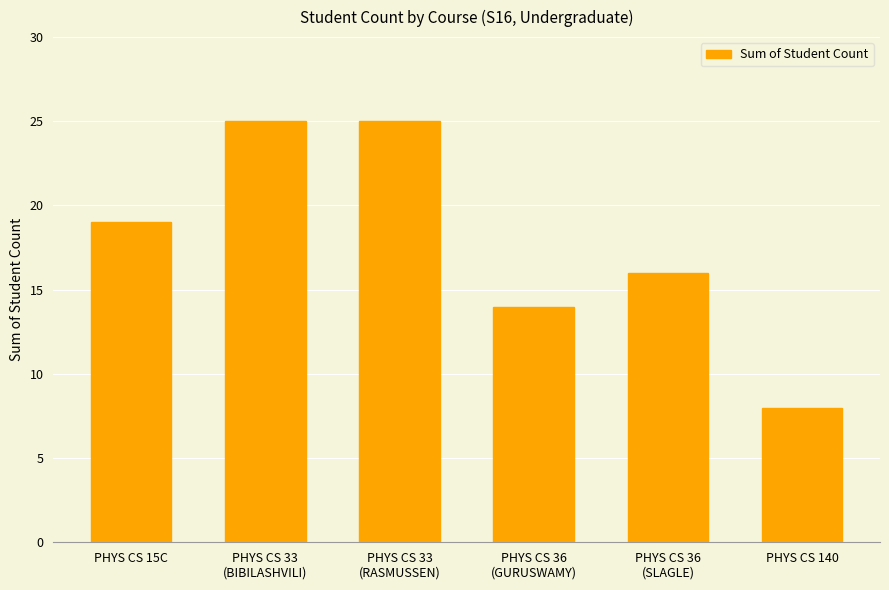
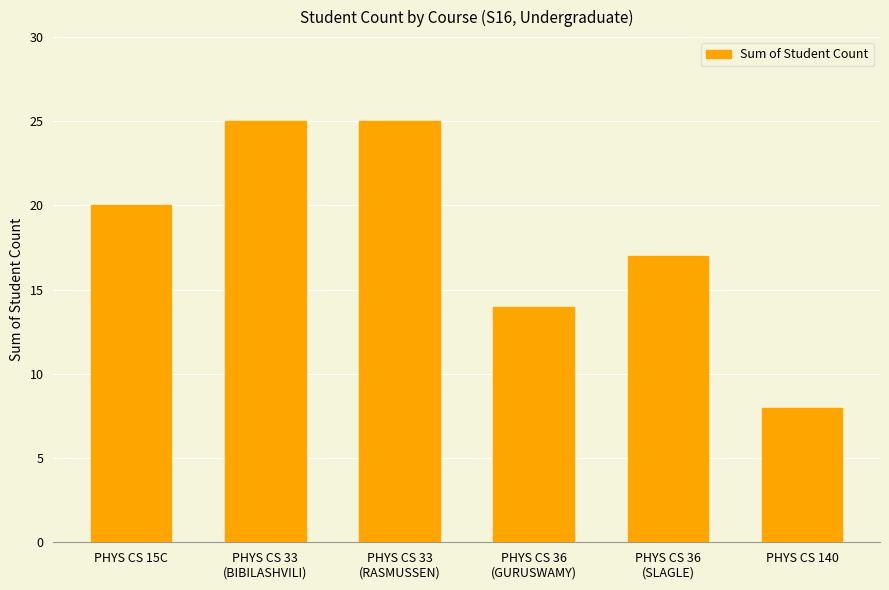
  {
-   "PHYS CS 15C": 19,
+   "PHYS CS 15C": 20,
    "PHYS CS 33 (BIBILASHVILI)": 25,
    "PHYS CS 33 (RASMUSSEN)": 25,
    "PHYS CS 36 (GURUSWAMY)": 14,
-   "PHYS CS 36 (SLAGLE)": 16,
+   "PHYS CS 36 (SLAGLE)": 17,
    "PHYS CS 140": 8
  }
